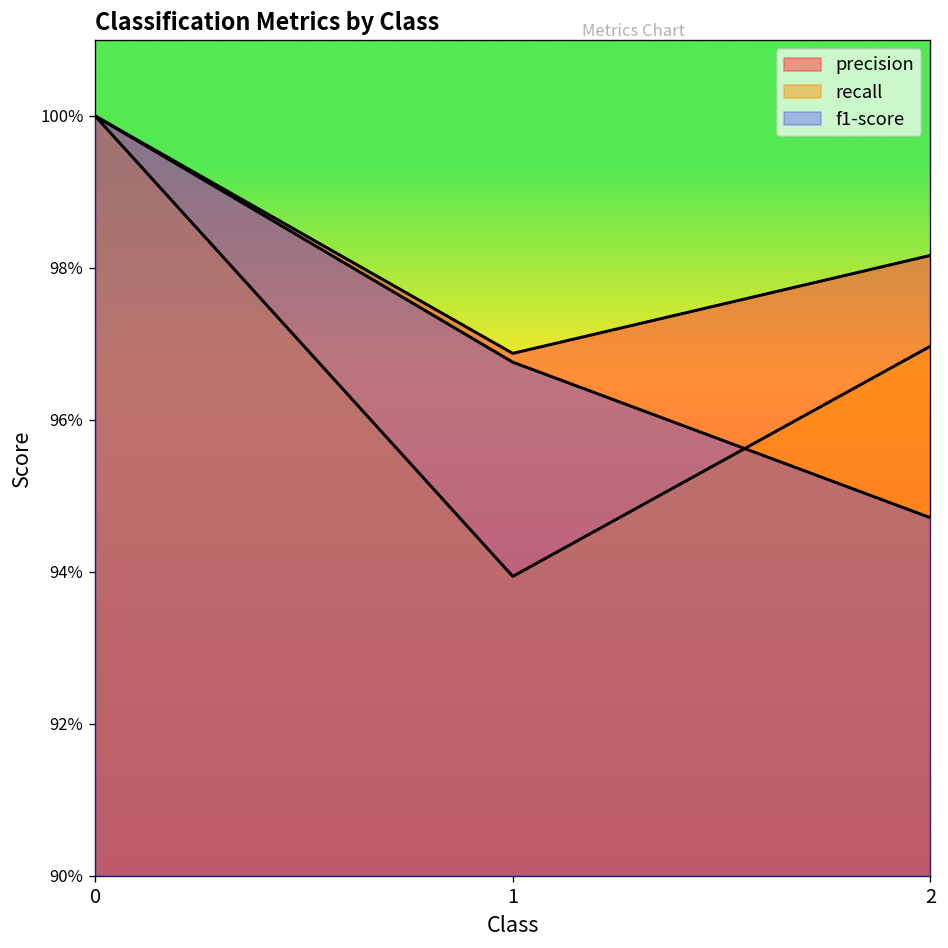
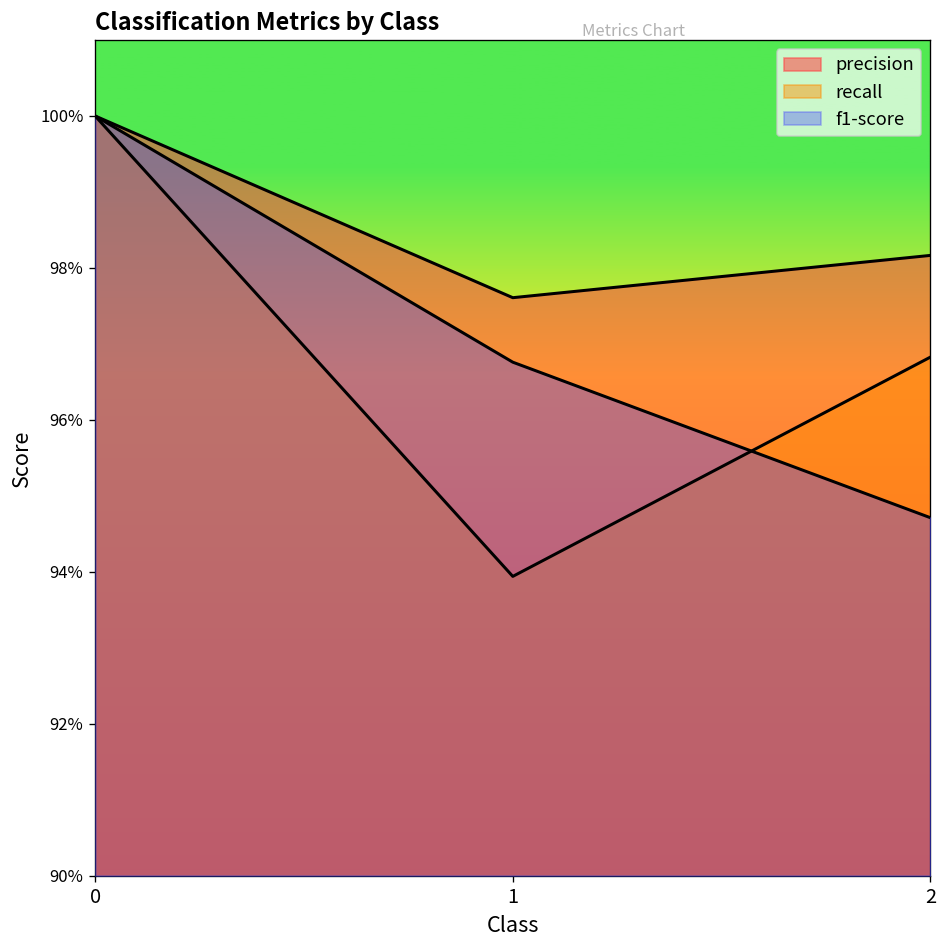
  {
    "precision": {
-     "1": "96.9%",
+     "1": "97.6%",
      "2": "98.2%"
    },
    "recall": {
      "1": "93.9%",
-     "2": "97.0%"
+     "2": "96.8%"
    },
    "f1-score": {
      "1": "96.8%",
      "2": "94.7%"
    }
  }
